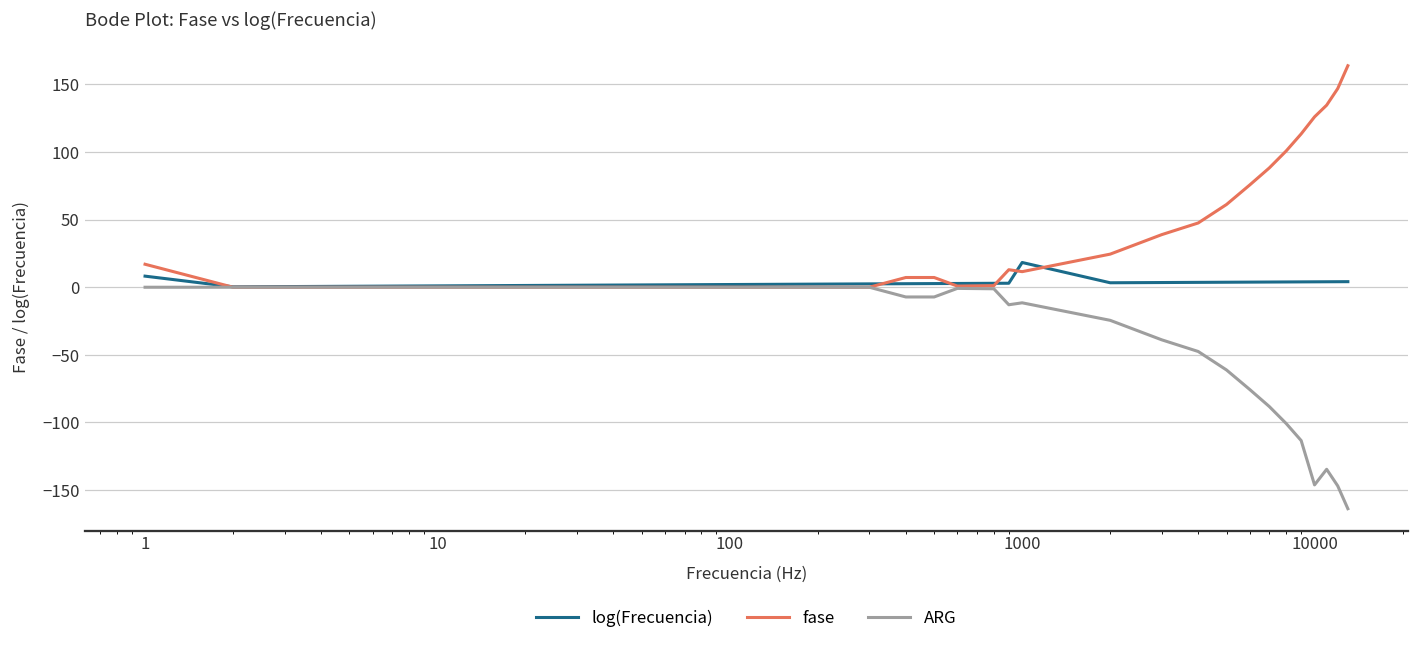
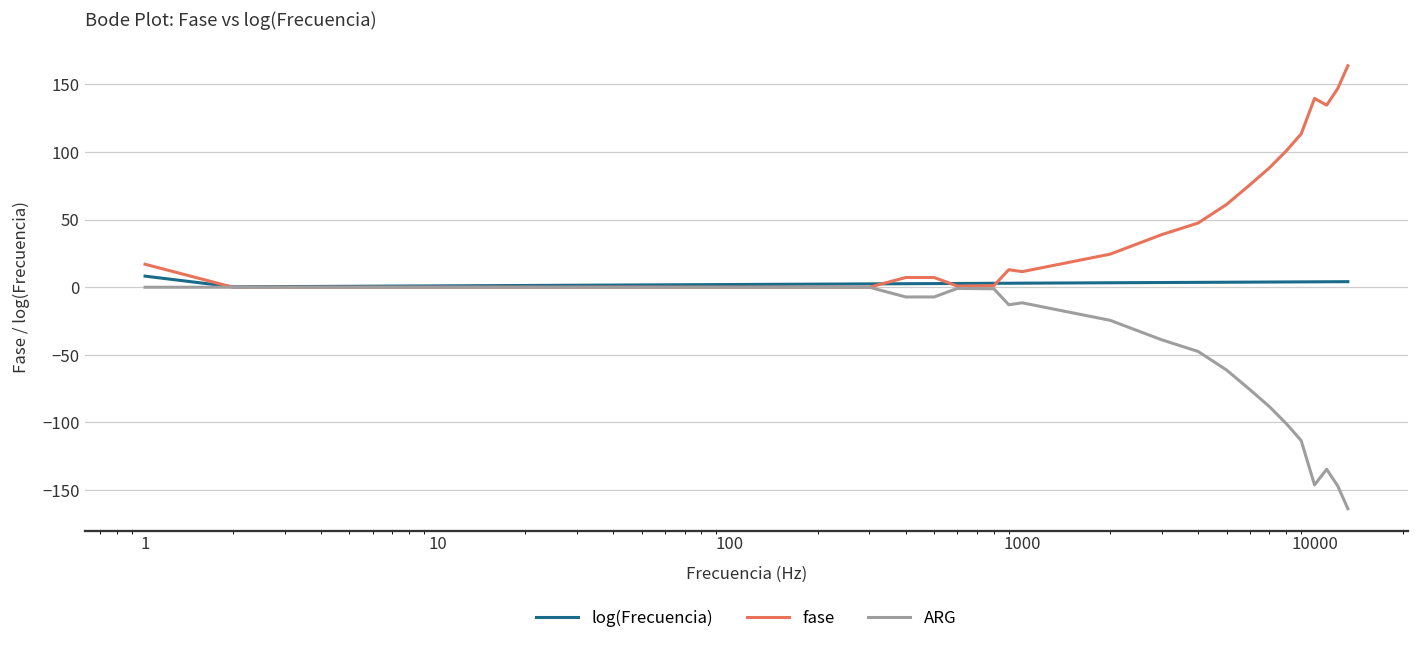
  {
    "log(Frecuencia)": {
      "1": 8,
-     "1000": 18,
+     "1000": 3,
      "10000": 4
    },
    "fase": {
      "1": 17,
      "1000": 12,
-     "10000": 126
+     "10000": 140
    },
    "ARG": {
      "1": 0,
      "1000": -12,
      "10000": -146
    }
  }
